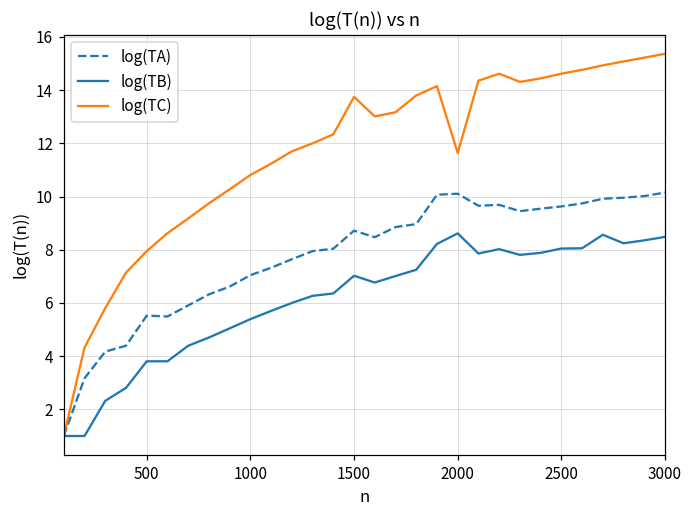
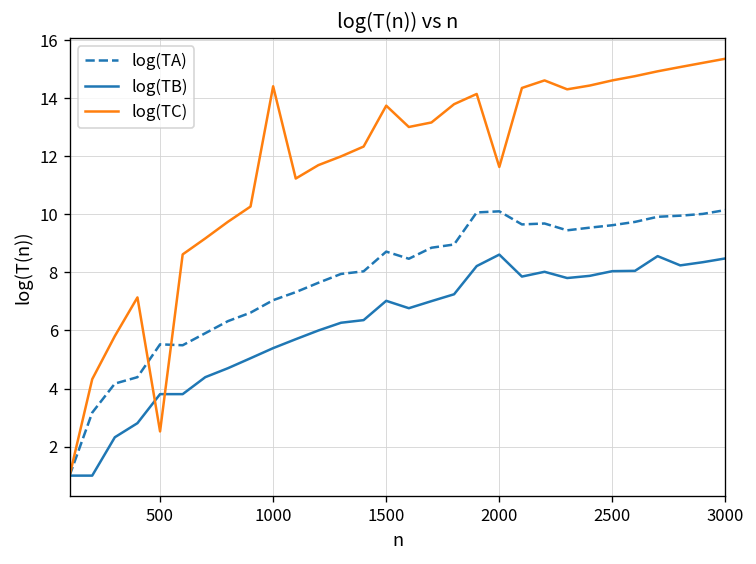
  {
    "log(TC)": {
-     "500": 7.9,
-     "1000": 10.8,
+     "500": 2.5,
+     "1000": 14.4,
      "1500": 13.7,
      "2000": 11.6,
      "2500": 14.6,
      "3000": 15.4
    }
  }
